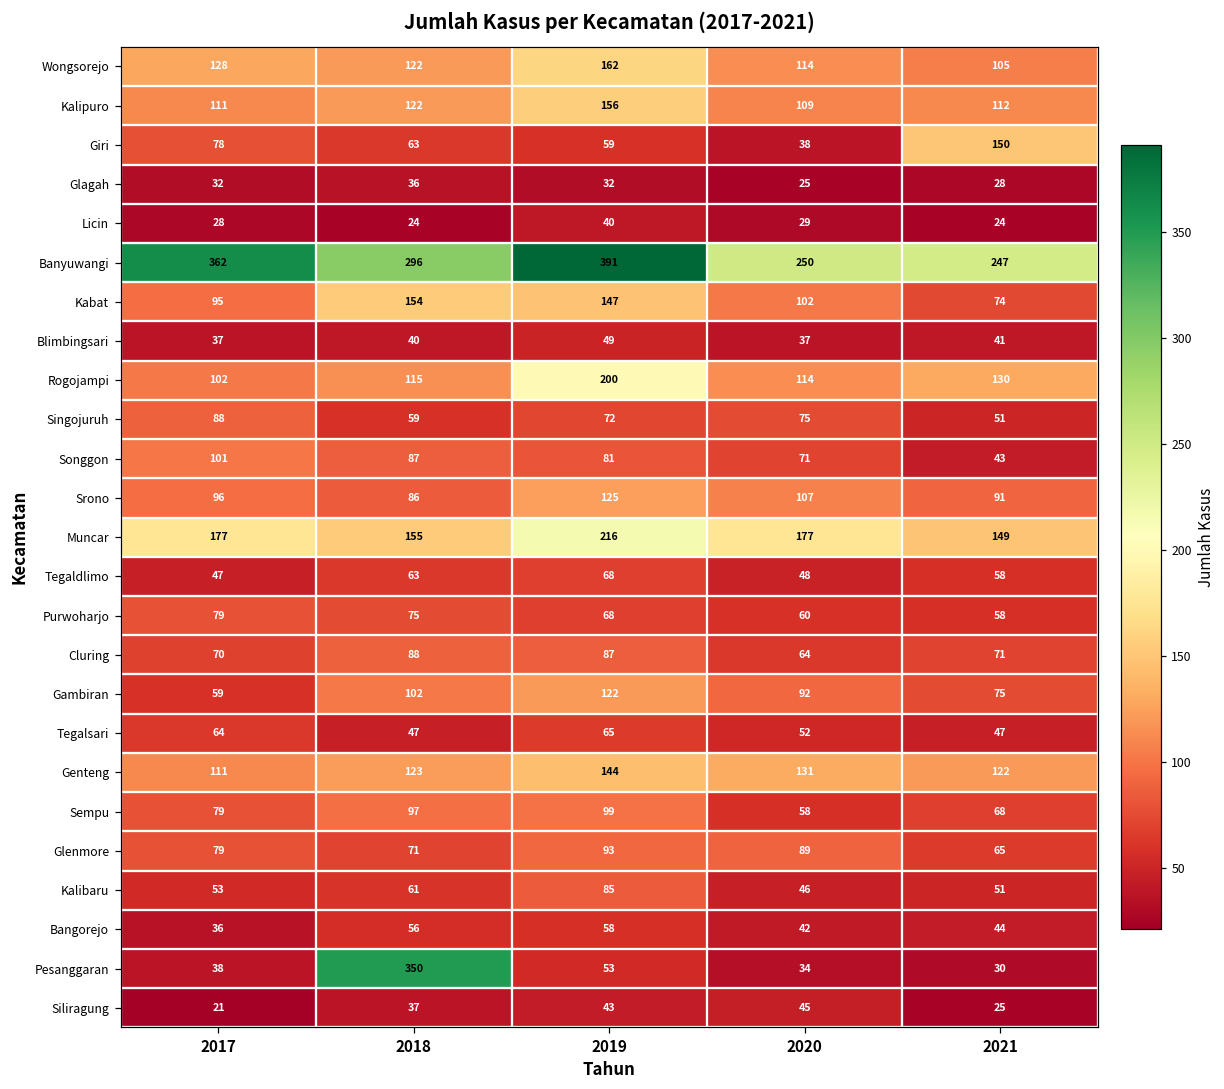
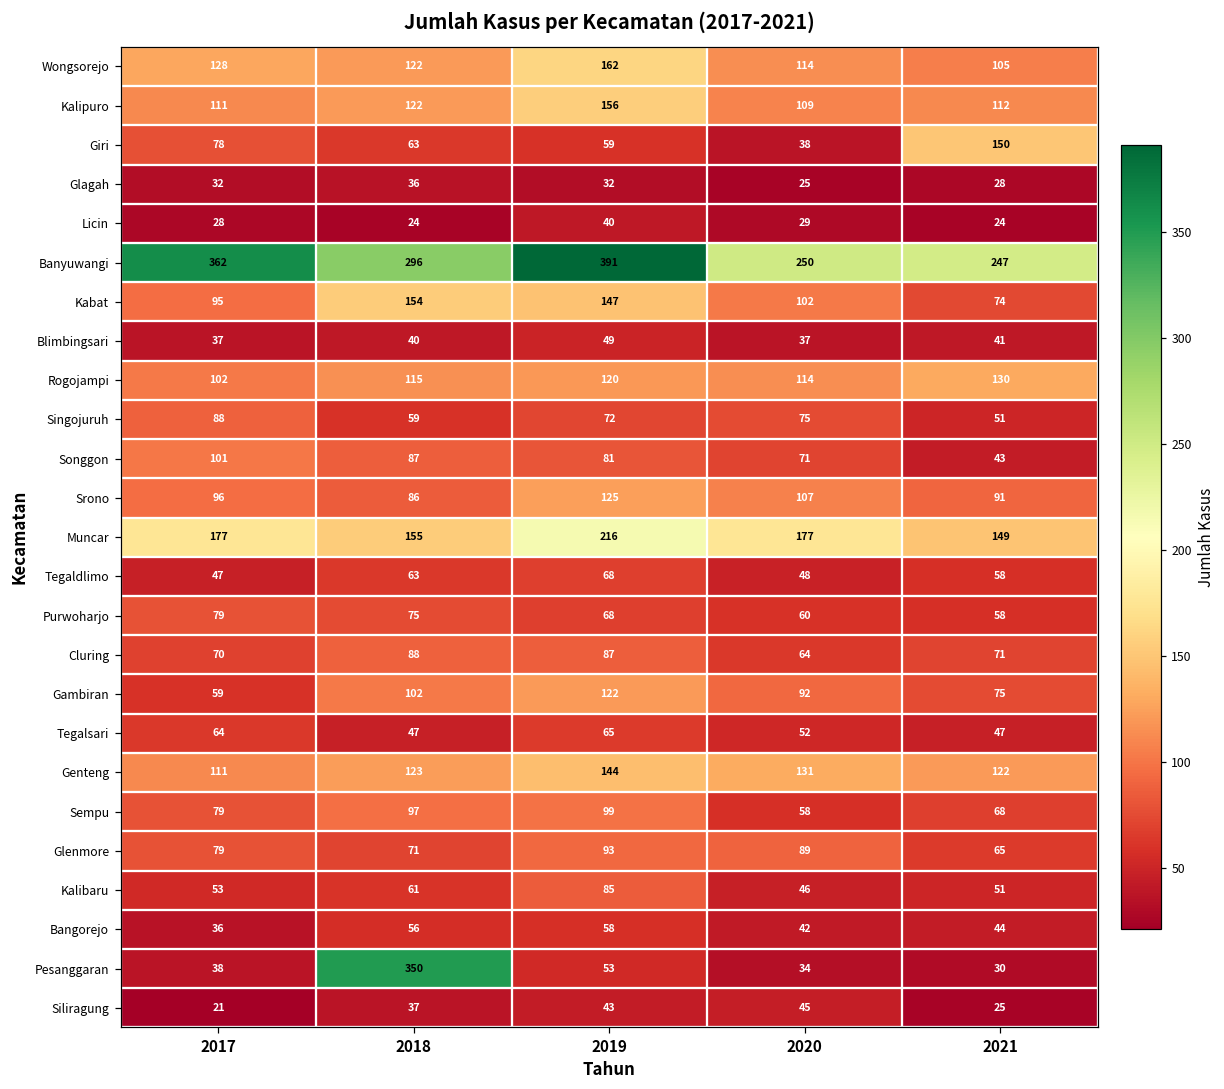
  {
    "Wongsorejo": {
      "2017": 128,
      "2018": 122,
      "2019": 162,
      "2020": 114,
      "2021": 105
    },
    "Kalipuro": {
      "2017": 111,
      "2018": 122,
      "2019": 156,
      "2020": 109,
      "2021": 112
    },
    "Giri": {
      "2017": 78,
      "2018": 63,
      "2019": 59,
      "2020": 38,
      "2021": 150
    },
    "Glagah": {
      "2017": 32,
      "2018": 36,
      "2019": 32,
      "2020": 25,
      "2021": 28
    },
    "Licin": {
      "2017": 28,
      "2018": 24,
      "2019": 40,
      "2020": 29,
      "2021": 24
    },
    "Banyuwangi": {
      "2017": 362,
      "2018": 296,
      "2019": 391,
      "2020": 250,
      "2021": 247
    },
    "Kabat": {
      "2017": 95,
      "2018": 154,
      "2019": 147,
      "2020": 102,
      "2021": 74
    },
    "Blimbingsari": {
      "2017": 37,
      "2018": 40,
      "2019": 49,
      "2020": 37,
      "2021": 41
    },
    "Rogojampi": {
      "2017": 102,
      "2018": 115,
-     "2019": 200,
+     "2019": 120,
      "2020": 114,
      "2021": 130
    },
    "Singojuruh": {
      "2017": 88,
      "2018": 59,
      "2019": 72,
      "2020": 75,
      "2021": 51
    },
    "Songgon": {
      "2017": 101,
      "2018": 87,
      "2019": 81,
      "2020": 71,
      "2021": 43
    },
    "Srono": {
      "2017": 96,
      "2018": 86,
      "2019": 125,
      "2020": 107,
      "2021": 91
    },
    "Muncar": {
      "2017": 177,
      "2018": 155,
      "2019": 216,
      "2020": 177,
      "2021": 149
    },
    "Tegaldlimo": {
      "2017": 47,
      "2018": 63,
      "2019": 68,
      "2020": 48,
      "2021": 58
    },
    "Purwoharjo": {
      "2017": 79,
      "2018": 75,
      "2019": 68,
      "2020": 60,
      "2021": 58
    },
    "Cluring": {
      "2017": 70,
      "2018": 88,
      "2019": 87,
      "2020": 64,
      "2021": 71
    },
    "Gambiran": {
      "2017": 59,
      "2018": 102,
      "2019": 122,
      "2020": 92,
      "2021": 75
    },
    "Tegalsari": {
      "2017": 64,
      "2018": 47,
      "2019": 65,
      "2020": 52,
      "2021": 47
    },
    "Genteng": {
      "2017": 111,
      "2018": 123,
      "2019": 144,
      "2020": 131,
      "2021": 122
    },
    "Sempu": {
      "2017": 79,
      "2018": 97,
      "2019": 99,
      "2020": 58,
      "2021": 68
    },
    "Glenmore": {
      "2017": 79,
      "2018": 71,
      "2019": 93,
      "2020": 89,
      "2021": 65
    },
    "Kalibaru": {
      "2017": 53,
      "2018": 61,
      "2019": 85,
      "2020": 46,
      "2021": 51
    },
    "Bangorejo": {
      "2017": 36,
      "2018": 56,
      "2019": 58,
      "2020": 42,
      "2021": 44
    },
    "Pesanggaran": {
      "2017": 38,
      "2018": 350,
      "2019": 53,
      "2020": 34,
      "2021": 30
    },
    "Siliragung": {
      "2017": 21,
      "2018": 37,
      "2019": 43,
      "2020": 45,
      "2021": 25
    }
  }
